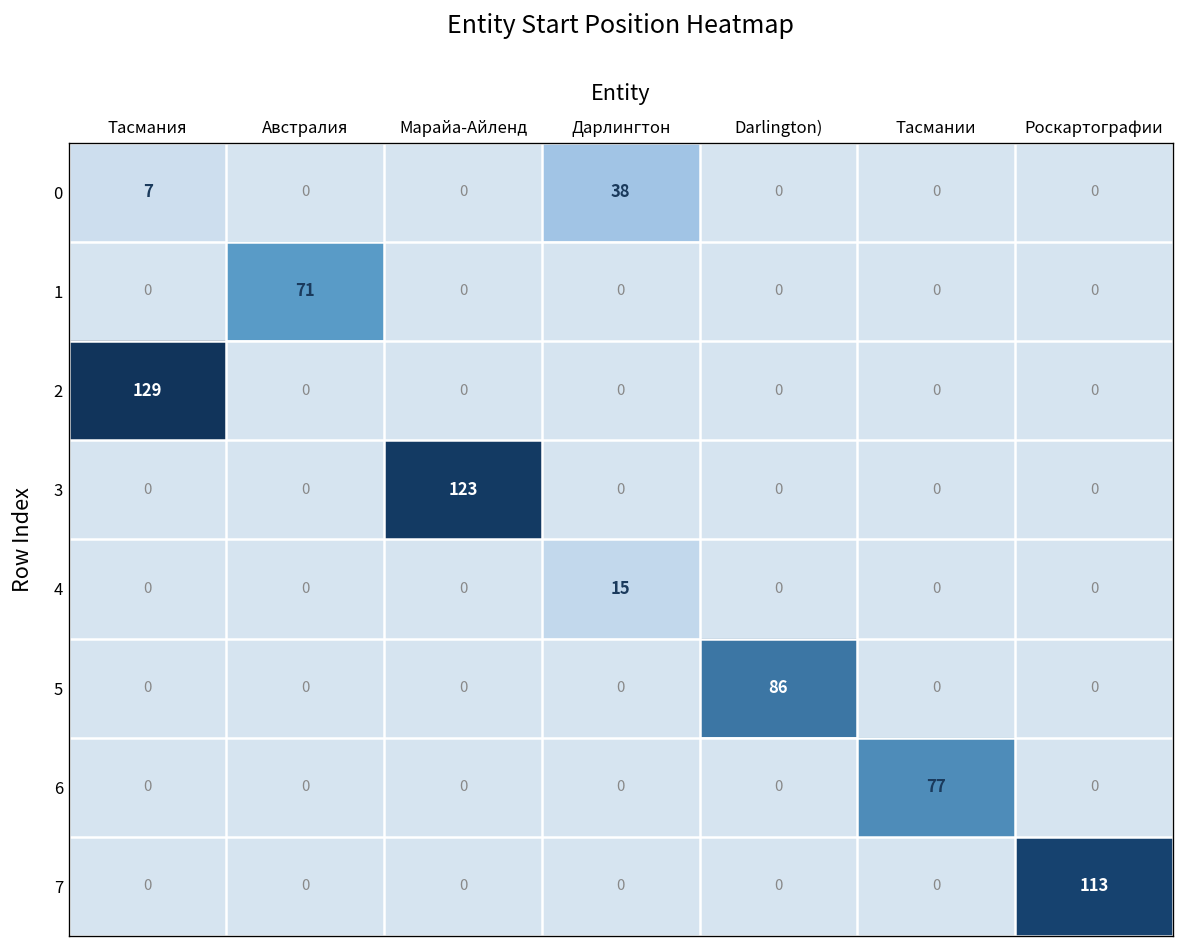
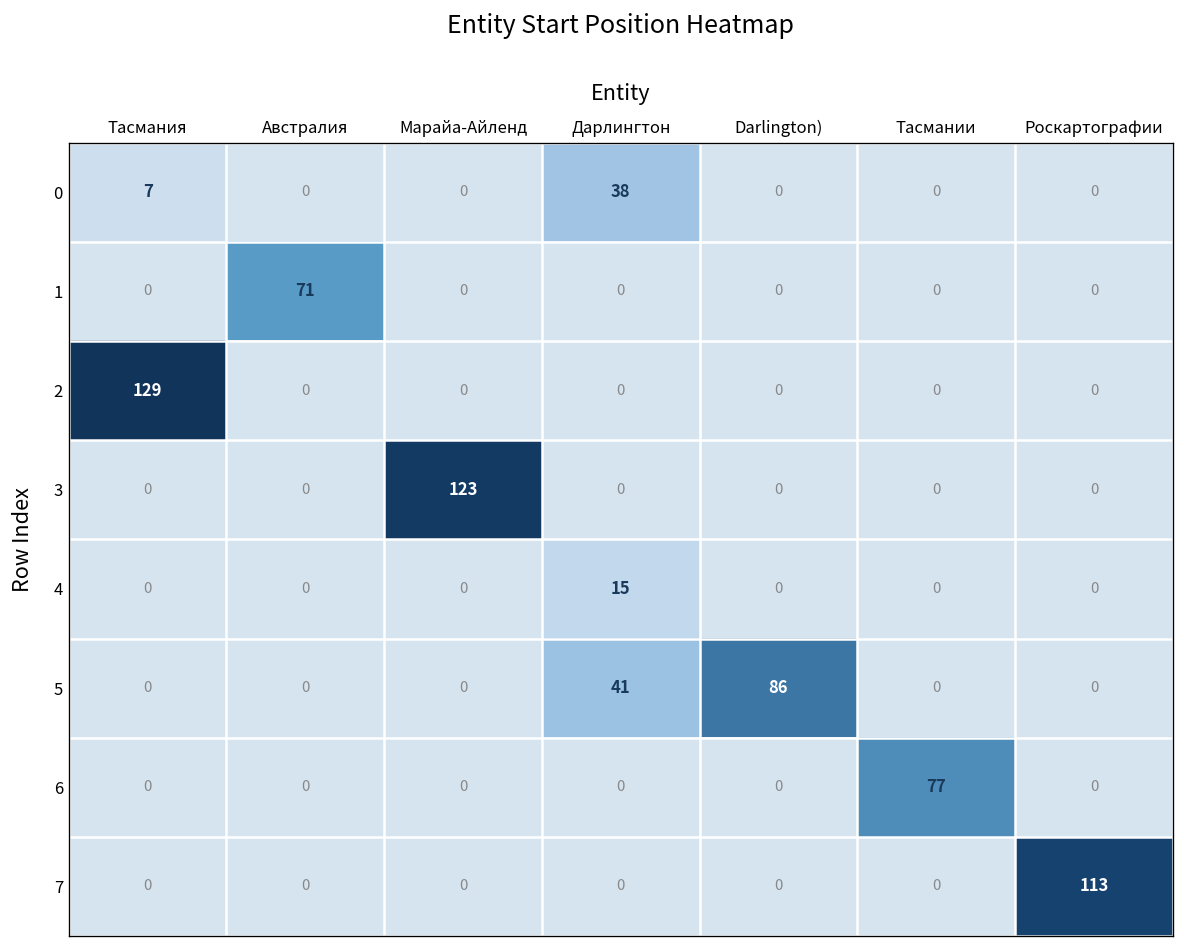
  {
    "0": {
      "Тасмания": 7,
      "Австралия": 0,
      "Марайа-Айленд": 0,
      "Дарлингтон": 38,
      "Darlington)": 0,
      "Тасмании": 0,
      "Роскартографии": 0
    },
    "1": {
      "Тасмания": 0,
      "Австралия": 71,
      "Марайа-Айленд": 0,
      "Дарлингтон": 0,
      "Darlington)": 0,
      "Тасмании": 0,
      "Роскартографии": 0
    },
    "2": {
      "Тасмания": 129,
      "Австралия": 0,
      "Марайа-Айленд": 0,
      "Дарлингтон": 0,
      "Darlington)": 0,
      "Тасмании": 0,
      "Роскартографии": 0
    },
    "3": {
      "Тасмания": 0,
      "Австралия": 0,
      "Марайа-Айленд": 123,
      "Дарлингтон": 0,
      "Darlington)": 0,
      "Тасмании": 0,
      "Роскартографии": 0
    },
    "4": {
      "Тасмания": 0,
      "Австралия": 0,
      "Марайа-Айленд": 0,
      "Дарлингтон": 15,
      "Darlington)": 0,
      "Тасмании": 0,
      "Роскартографии": 0
    },
    "5": {
      "Тасмания": 0,
      "Австралия": 0,
      "Марайа-Айленд": 0,
-     "Дарлингтон": 0,
+     "Дарлингтон": 41,
      "Darlington)": 86,
      "Тасмании": 0,
      "Роскартографии": 0
    },
    "6": {
      "Тасмания": 0,
      "Австралия": 0,
      "Марайа-Айленд": 0,
      "Дарлингтон": 0,
      "Darlington)": 0,
      "Тасмании": 77,
      "Роскартографии": 0
    },
    "7": {
      "Тасмания": 0,
      "Австралия": 0,
      "Марайа-Айленд": 0,
      "Дарлингтон": 0,
      "Darlington)": 0,
      "Тасмании": 0,
      "Роскартографии": 113
    }
  }
